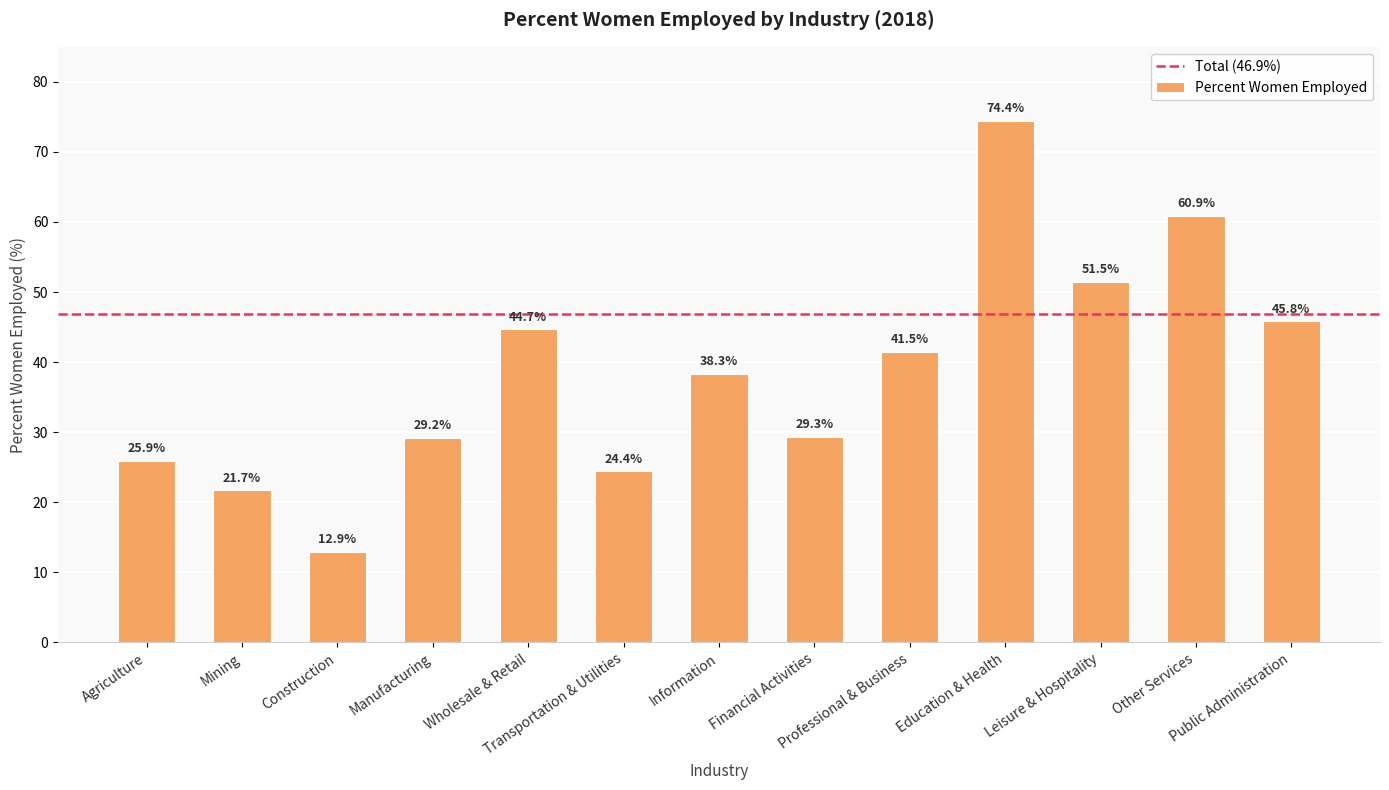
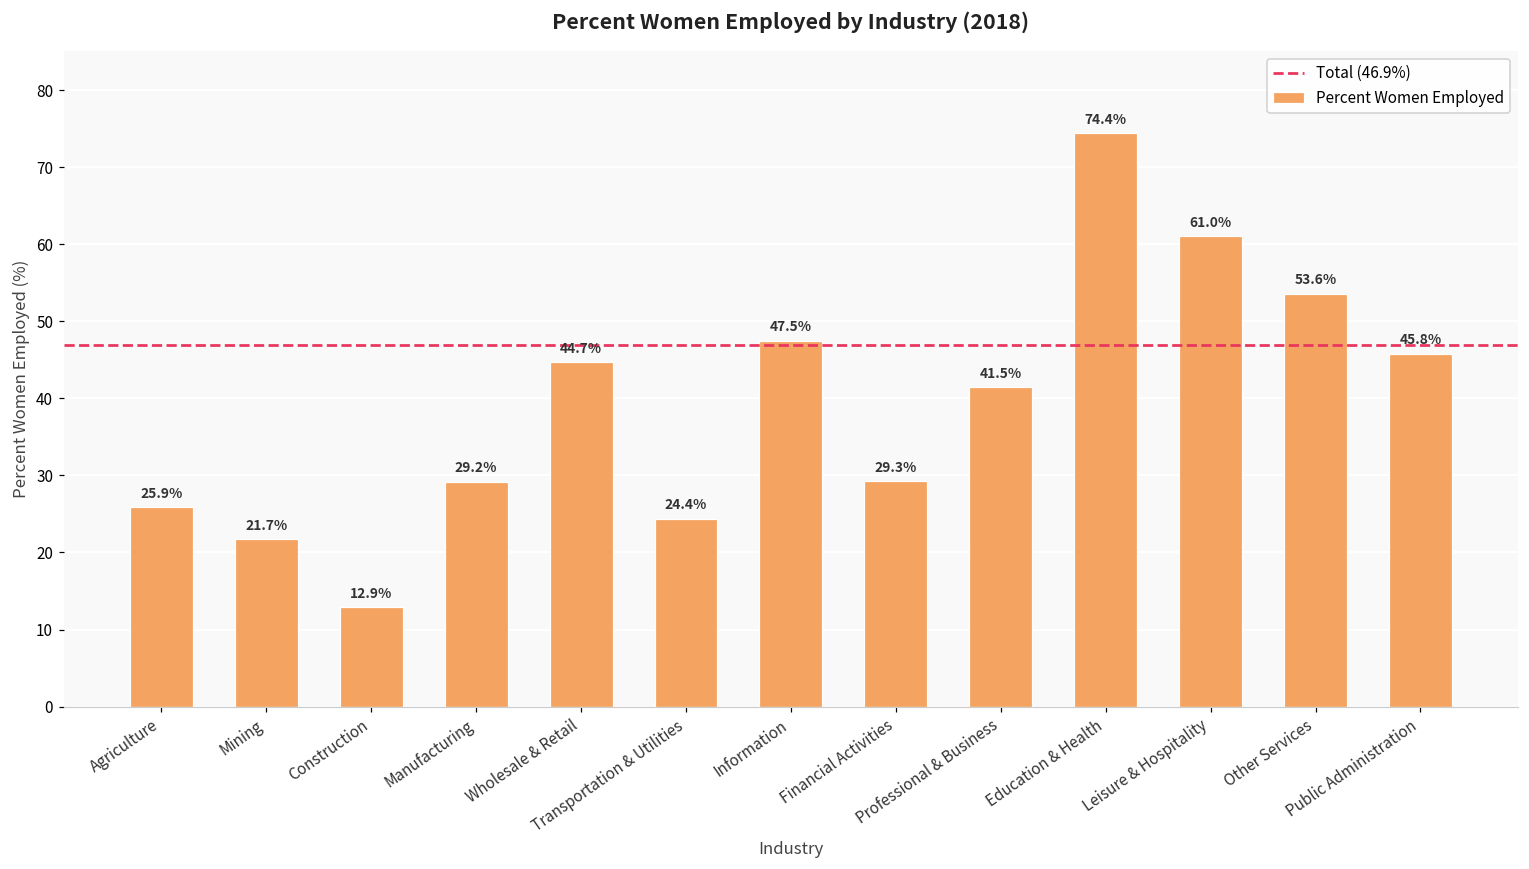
  {
    "Agriculture": "25.9%",
    "Mining": "21.7%",
    "Construction": "12.9%",
    "Manufacturing": "29.2%",
    "Wholesale & Retail": "44.7%",
    "Transportation & Utilities": "24.4%",
-   "Information": "38.3%",
+   "Information": "47.5%",
    "Financial Activities": "29.3%",
    "Professional & Business": "41.5%",
    "Education & Health": "74.4%",
-   "Leisure & Hospitality": "51.5%",
-   "Other Services": "60.9%",
+   "Leisure & Hospitality": "61.0%",
+   "Other Services": "53.6%",
    "Public Administration": "45.8%"
  }
